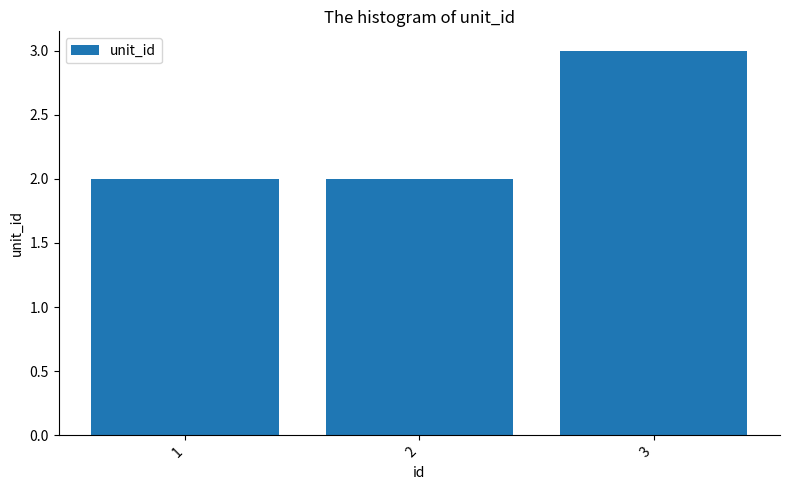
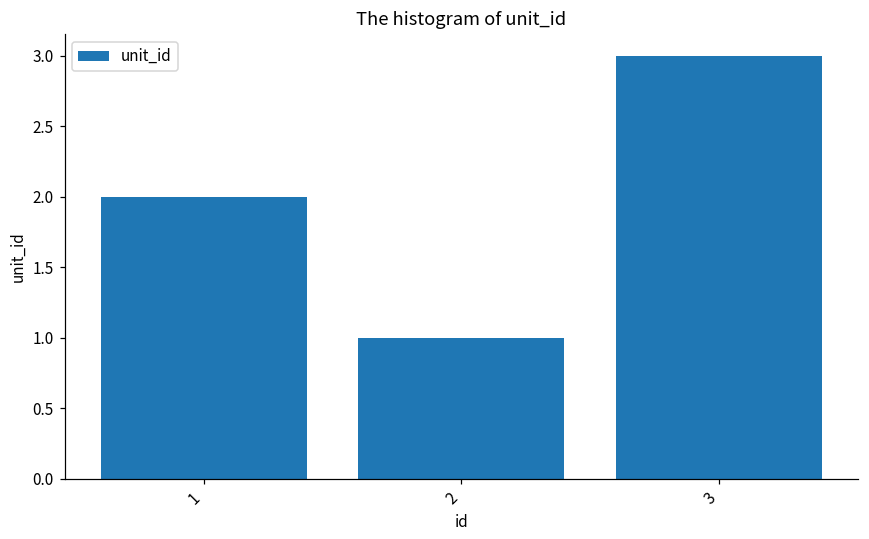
  {
    "1": 2,
-   "2": 2,
+   "2": 1,
    "3": 3
  }
